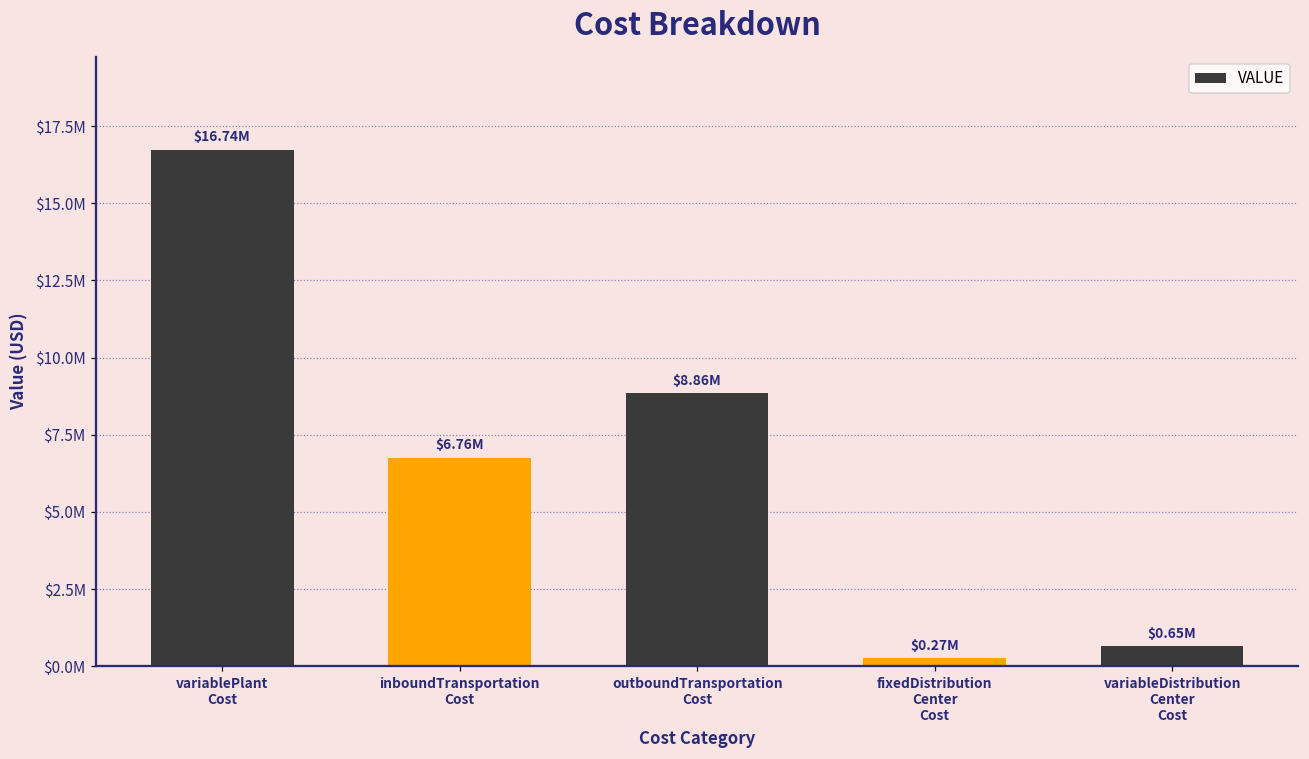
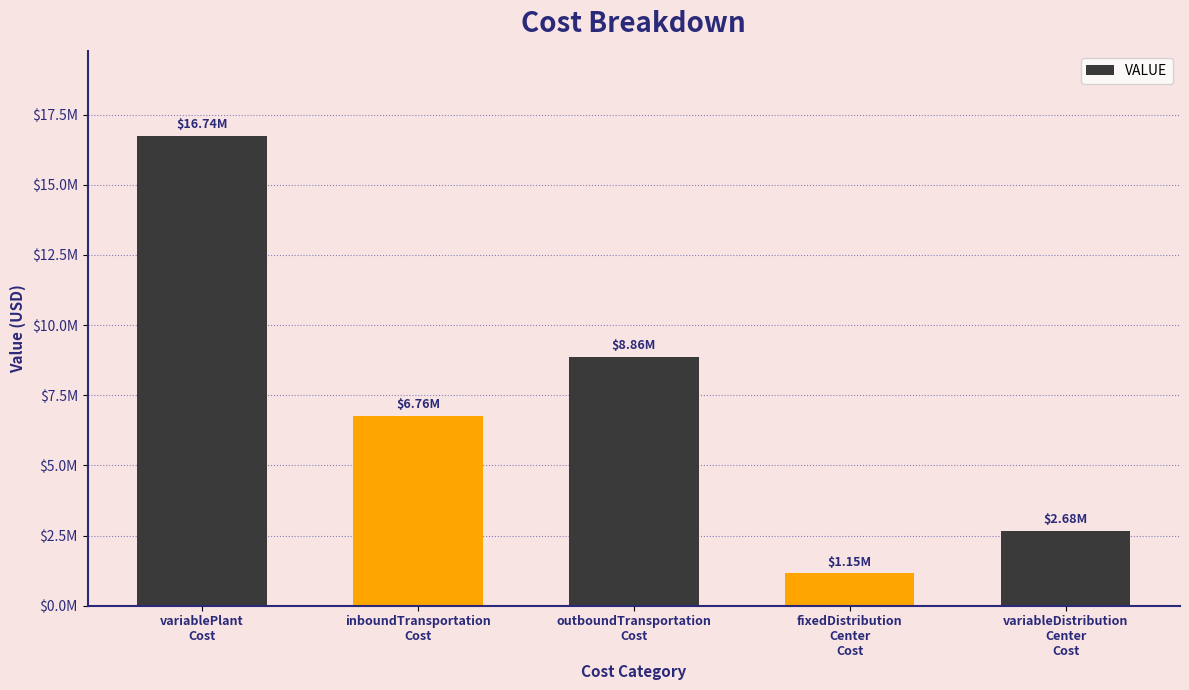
  {
    "variablePlant Cost": "$16.74M",
    "inboundTransportation Cost": "$6.76M",
    "outboundTransportation Cost": "$8.86M",
-   "fixedDistribution Center Cost": "$0.27M",
-   "variableDistribution Center Cost": "$0.65M"
+   "fixedDistribution Center Cost": "$1.15M",
+   "variableDistribution Center Cost": "$2.68M"
  }
